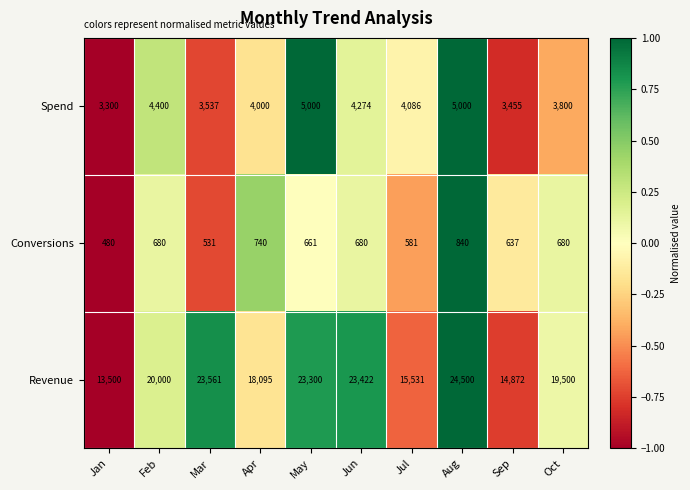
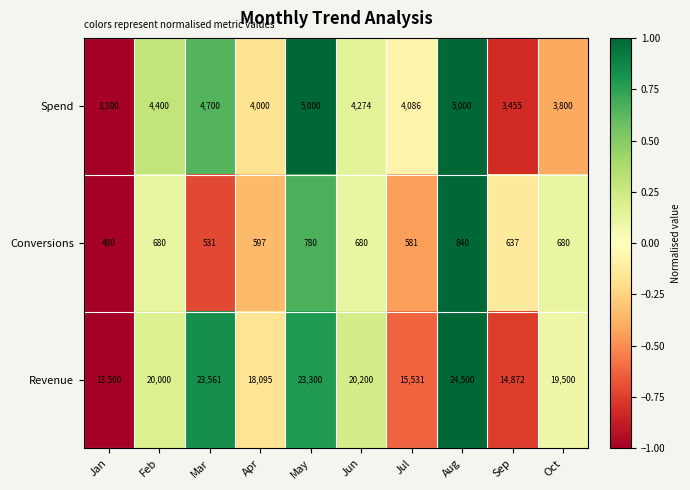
  {
    "Spend": {
      "Jan": "3,300",
      "Feb": "4,400",
-     "Mar": "3,537",
+     "Mar": "4,700",
      "Apr": "4,000",
      "May": "5,000",
      "Jun": "4,274",
      "Jul": "4,086",
      "Aug": "5,000",
      "Sep": "3,455",
      "Oct": "3,800"
    },
    "Conversions": {
      "Jan": "480",
      "Feb": "680",
      "Mar": "531",
-     "Apr": "740",
-     "May": "661",
+     "Apr": "597",
+     "May": "780",
      "Jun": "680",
      "Jul": "581",
      "Aug": "840",
      "Sep": "637",
      "Oct": "680"
    },
    "Revenue": {
      "Jan": "13,500",
      "Feb": "20,000",
      "Mar": "23,561",
      "Apr": "18,095",
      "May": "23,300",
-     "Jun": "23,422",
+     "Jun": "20,200",
      "Jul": "15,531",
      "Aug": "24,500",
      "Sep": "14,872",
      "Oct": "19,500"
    }
  }
